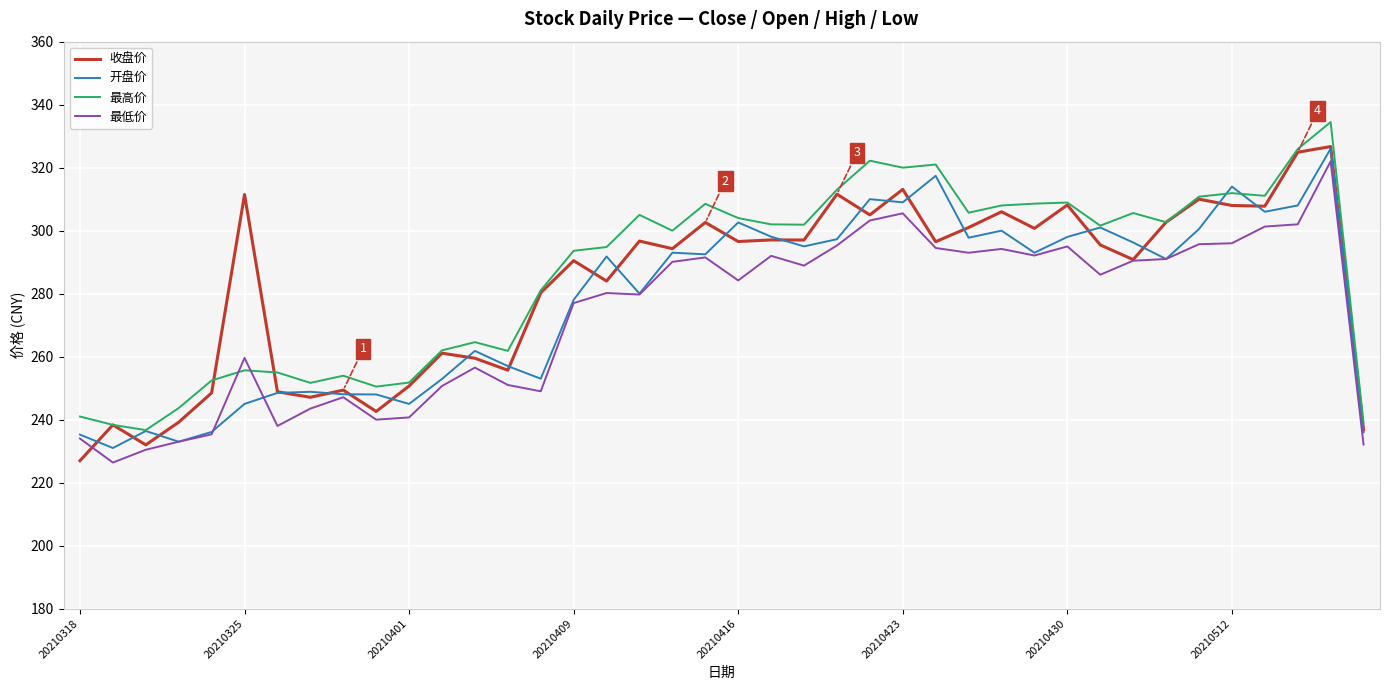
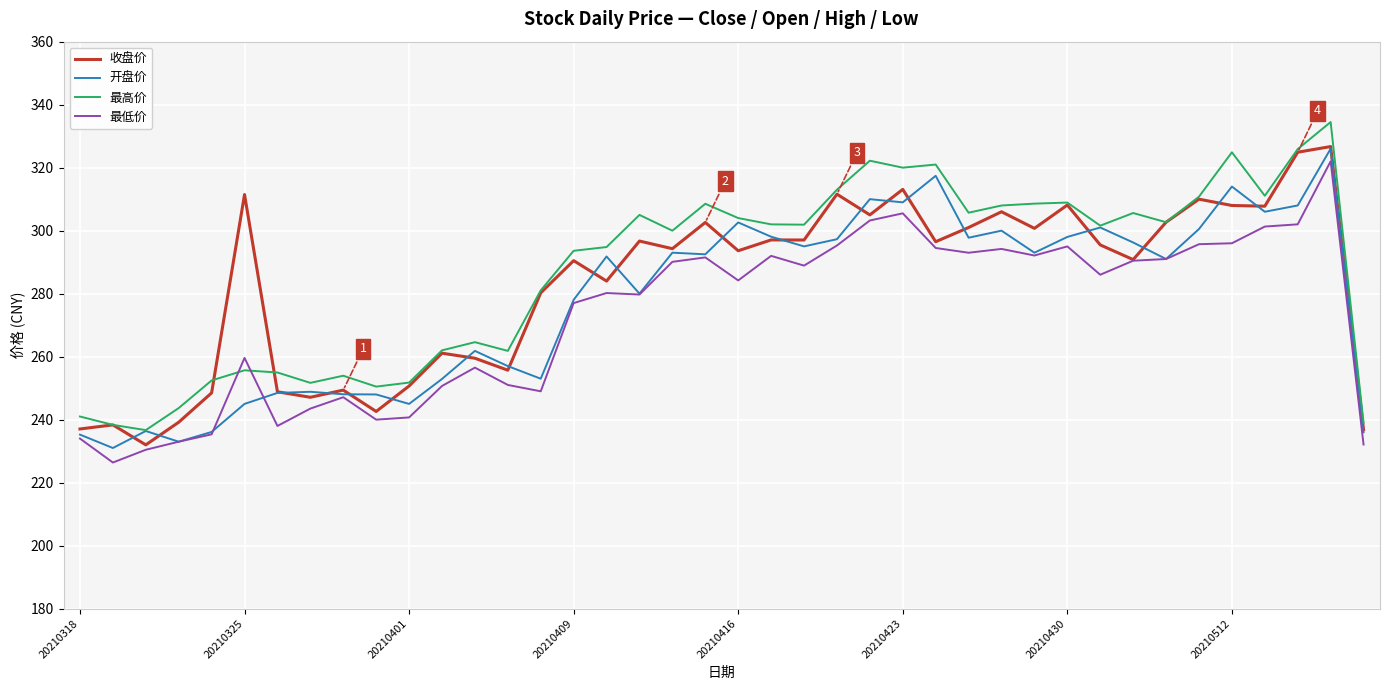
  {
    "收盘价": {
-     "20210318": 227,
+     "20210318": 237,
      "20210325": 311,
      "20210401": 251,
      "20210409": 290,
-     "20210416": 297,
+     "20210416": 294,
      "20210423": 313,
      "20210512": 308
    },
    "开盘价": {
      "20210318": 235,
      "20210325": 245,
      "20210401": 245,
      "20210409": 278,
      "20210416": 303,
      "20210423": 309,
      "20210430": 298,
      "20210512": 314
    },
    "最高价": {
      "20210318": 241,
      "20210325": 256,
      "20210401": 252,
      "20210409": 294,
      "20210416": 304,
      "20210423": 320,
-     "20210512": 312
+     "20210512": 325
    },
    "最低价": {
      "20210318": 234,
      "20210325": 260,
      "20210401": 241,
      "20210409": 277,
      "20210416": 284,
      "20210423": 306,
      "20210430": 295,
      "20210512": 296
    }
  }
